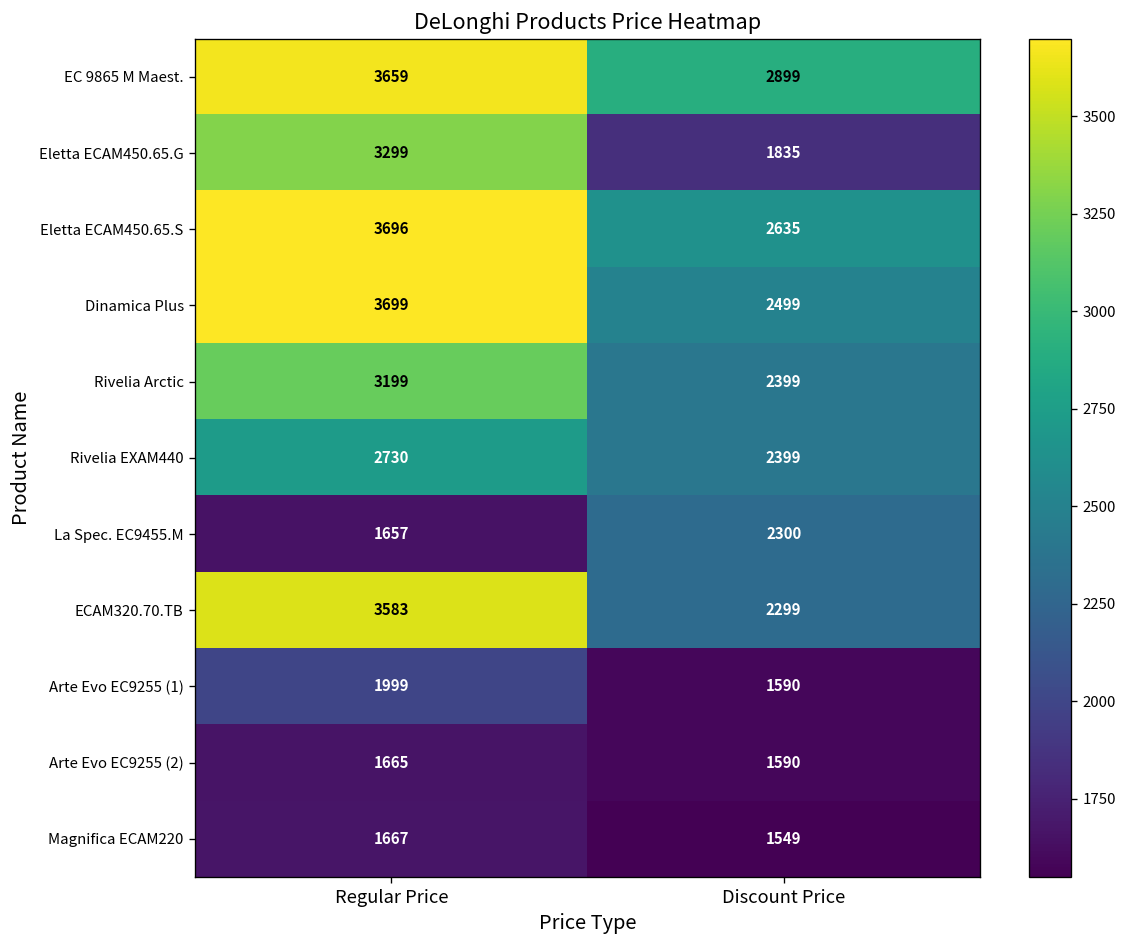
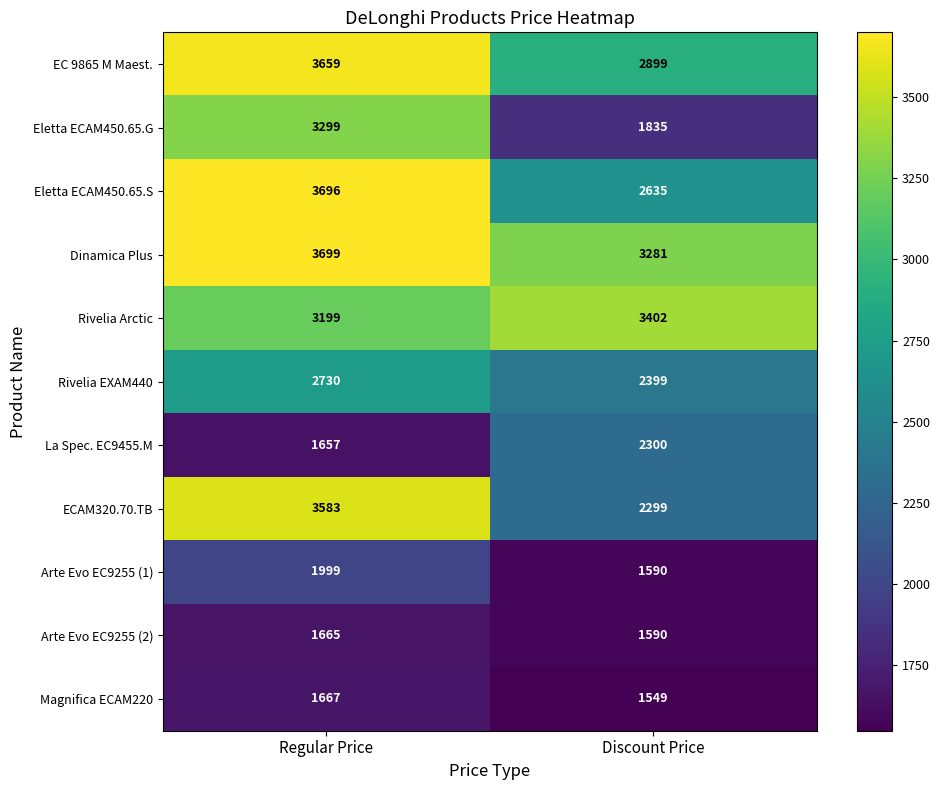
  {
    "EC 9865 M Maest.": {
      "Regular Price": 3659,
      "Discount Price": 2899
    },
    "Eletta ECAM450.65.G": {
      "Regular Price": 3299,
      "Discount Price": 1835
    },
    "Eletta ECAM450.65.S": {
      "Regular Price": 3696,
      "Discount Price": 2635
    },
    "Dinamica Plus": {
      "Regular Price": 3699,
-     "Discount Price": 2499
+     "Discount Price": 3281
    },
    "Rivelia Arctic": {
      "Regular Price": 3199,
-     "Discount Price": 2399
+     "Discount Price": 3402
    },
    "Rivelia EXAM440": {
      "Regular Price": 2730,
      "Discount Price": 2399
    },
    "La Spec. EC9455.M": {
      "Regular Price": 1657,
      "Discount Price": 2300
    },
    "ECAM320.70.TB": {
      "Regular Price": 3583,
      "Discount Price": 2299
    },
    "Arte Evo EC9255 (1)": {
      "Regular Price": 1999,
      "Discount Price": 1590
    },
    "Arte Evo EC9255 (2)": {
      "Regular Price": 1665,
      "Discount Price": 1590
    },
    "Magnifica ECAM220": {
      "Regular Price": 1667,
      "Discount Price": 1549
    }
  }
